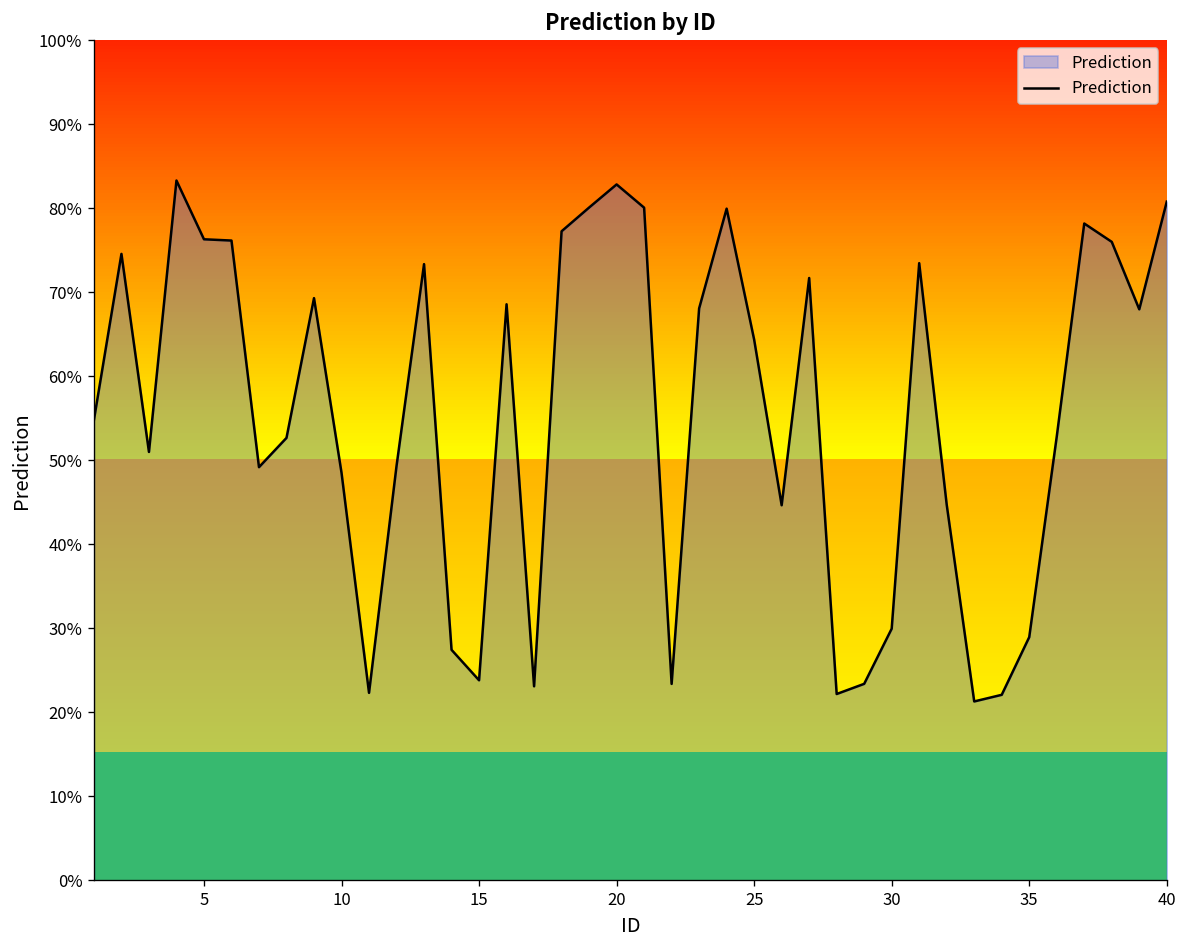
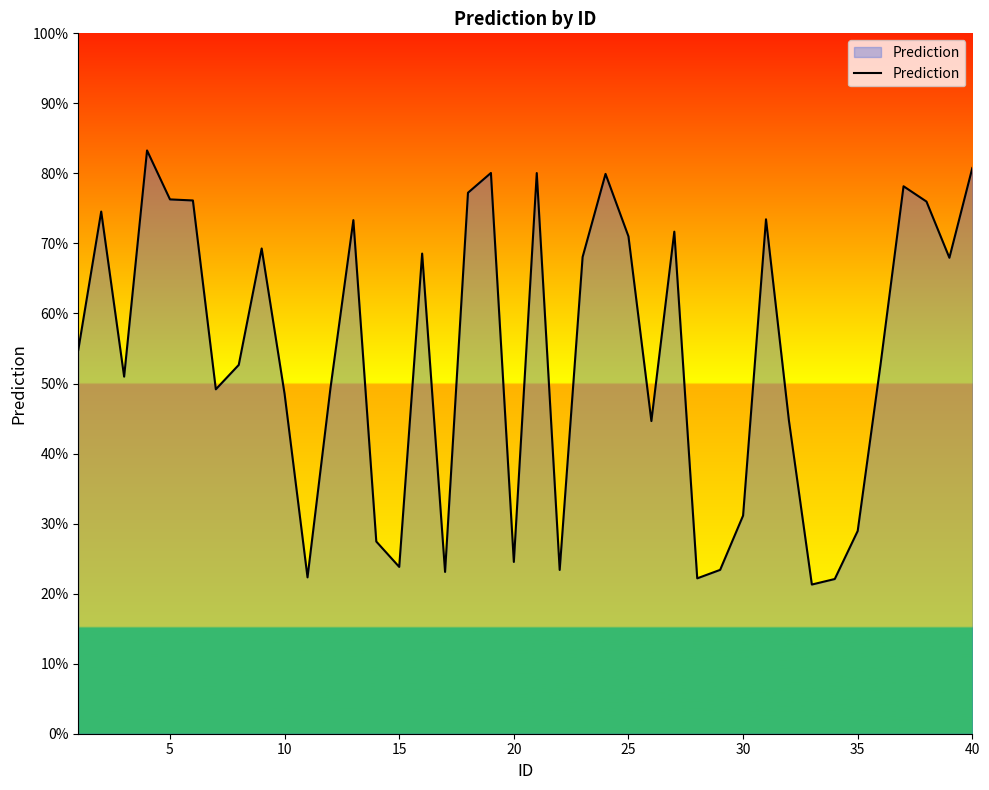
  {
    "5": "76%",
    "10": "49%",
    "15": "24%",
-   "20": "83%",
-   "25": "64%",
-   "30": "30%",
+   "20": "25%",
+   "25": "71%",
+   "30": "31%",
    "35": "29%",
    "40": "81%"
  }
